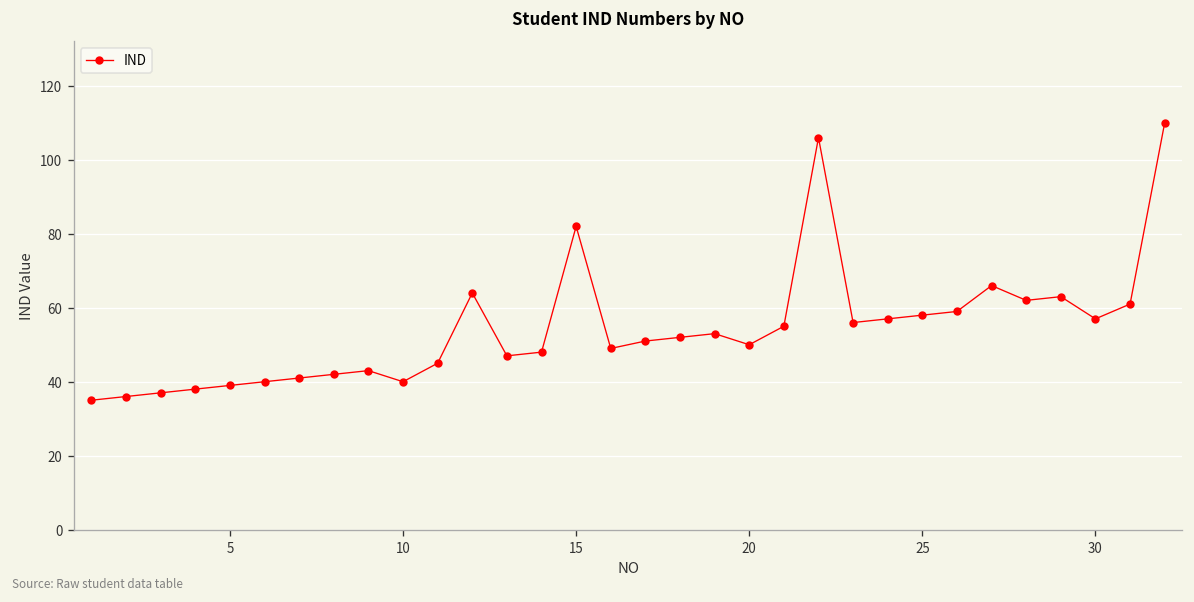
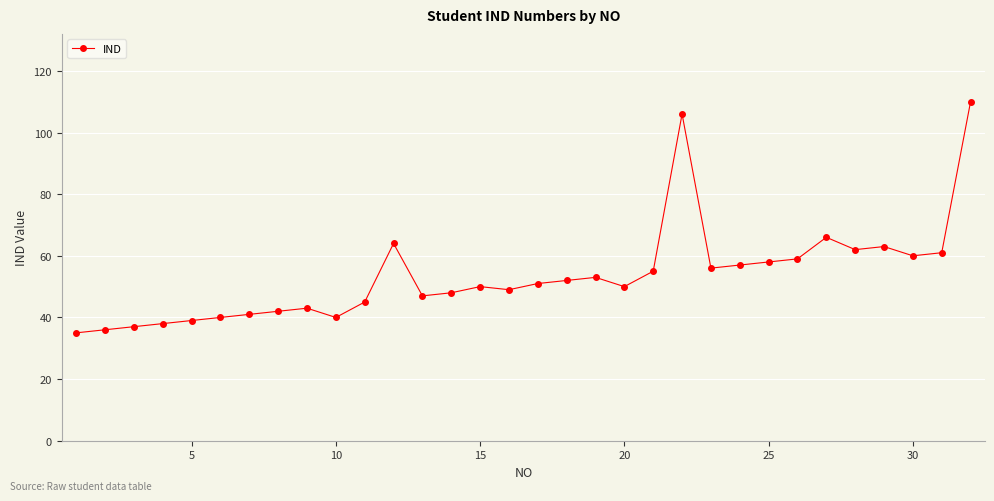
  {
    "5": 39,
    "10": 40,
-   "15": 82,
+   "15": 50,
    "20": 50,
    "25": 58,
-   "30": 57
+   "30": 60
  }
